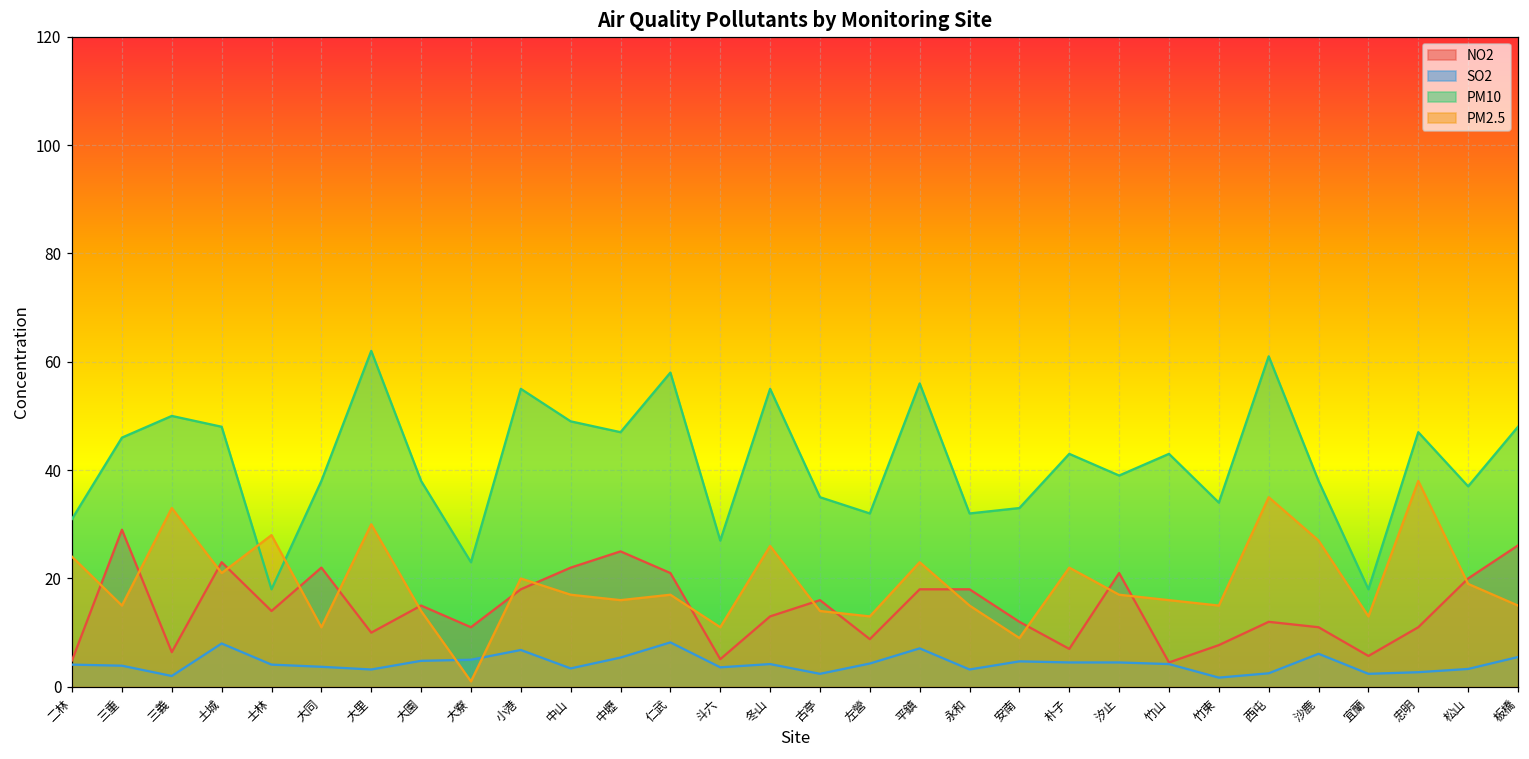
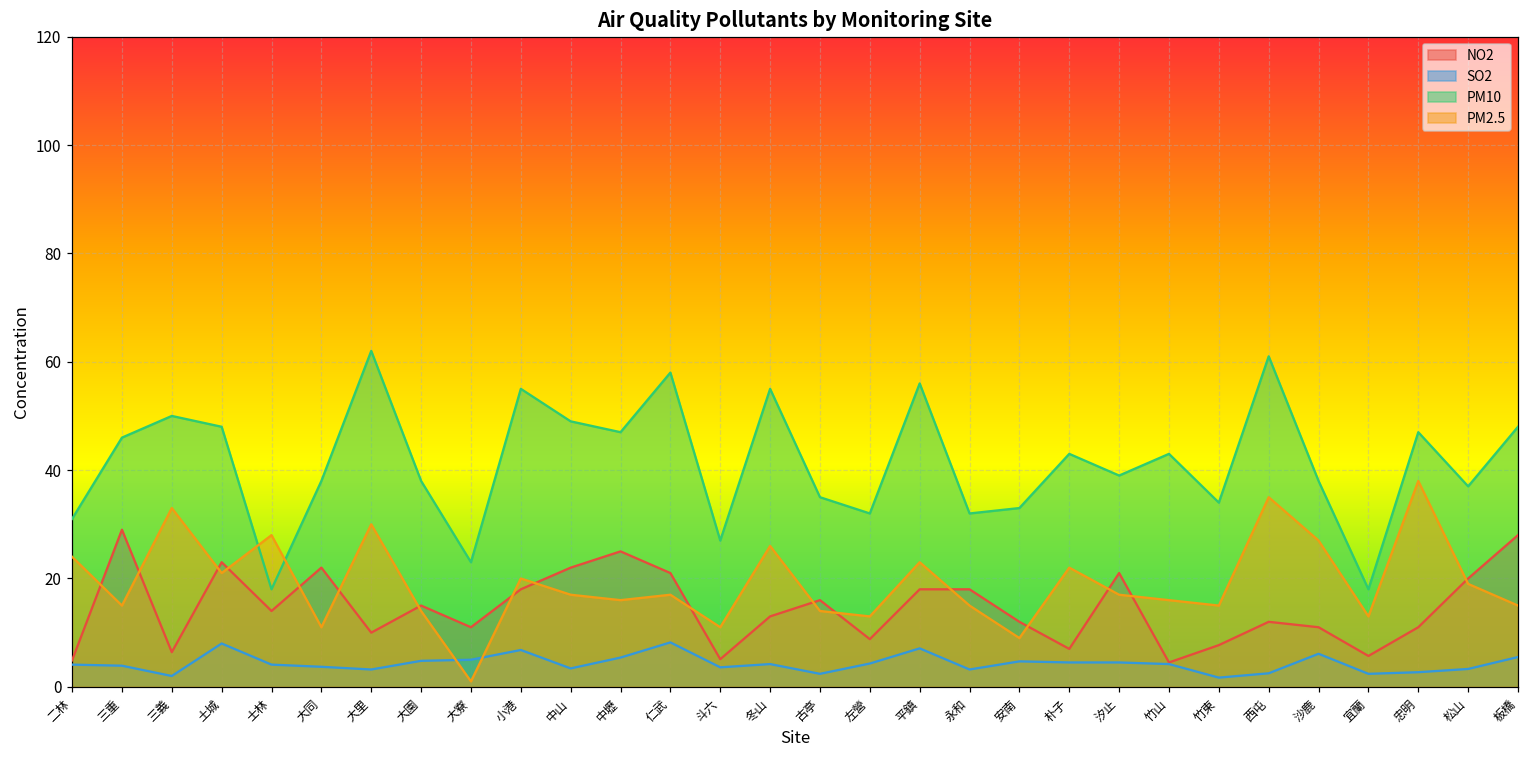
  {
    "NO2": {
      "二林": 5,
      "三重": 29,
      "三義": 6,
      "土城": 23,
      "士林": 14,
      "大同": 22,
      "大里": 10,
      "大園": 15,
      "大寮": 11,
      "小港": 18,
      "中山": 22,
      "中壢": 25,
      "仁武": 21,
      "斗六": 5,
      "冬山": 13,
      "古亭": 16,
      "左營": 9,
      "平鎮": 18,
      "永和": 18,
      "安南": 12,
      "朴子": 7,
      "汐止": 21,
      "竹東": 8,
      "西屯": 12,
      "沙鹿": 11,
      "宜蘭": 6,
      "忠明": 11,
      "松山": 20,
-     "板橋": 26
+     "板橋": 28
    },
    "SO2": {
      "二林": 4,
      "三重": 4,
      "三義": 2,
      "土城": 8,
      "士林": 4,
      "大同": 4,
      "大里": 3,
      "大園": 5,
      "大寮": 5,
      "小港": 7,
      "中山": 3,
      "中壢": 5,
      "仁武": 8,
      "斗六": 4,
      "冬山": 4,
      "古亭": 2,
      "左營": 4,
      "平鎮": 7,
      "永和": 3,
      "安南": 5,
      "朴子": 5,
      "汐止": 5,
      "竹東": 2,
      "西屯": 3,
      "沙鹿": 6,
      "宜蘭": 2,
      "忠明": 3,
      "松山": 3,
      "板橋": 6
    },
    "PM10": {
      "二林": 31,
      "三重": 46,
      "三義": 50,
      "土城": 48,
      "士林": 18,
      "大同": 38,
      "大里": 62,
      "大園": 38,
      "大寮": 23,
      "小港": 55,
      "中山": 49,
      "中壢": 47,
      "仁武": 58,
      "斗六": 27,
      "冬山": 55,
      "古亭": 35,
      "左營": 32,
      "平鎮": 56,
      "永和": 32,
      "安南": 33,
      "朴子": 43,
      "汐止": 39,
      "竹山": 43,
      "竹東": 34,
      "西屯": 61,
      "沙鹿": 38,
      "宜蘭": 18,
      "忠明": 47,
      "松山": 37,
      "板橋": 48
    },
    "PM2.5": {
      "二林": 24,
      "三重": 15,
      "三義": 33,
      "土城": 21,
      "士林": 28,
      "大同": 11,
      "大里": 30,
      "大園": 14,
      "大寮": 1,
      "小港": 20,
      "中山": 17,
      "中壢": 16,
      "仁武": 17,
      "斗六": 11,
      "冬山": 26,
      "古亭": 14,
      "左營": 13,
      "平鎮": 23,
      "永和": 15,
      "安南": 9,
      "朴子": 22,
      "汐止": 17,
      "竹山": 16,
      "竹東": 15,
      "西屯": 35,
      "沙鹿": 27,
      "宜蘭": 13,
      "忠明": 38,
      "松山": 19,
      "板橋": 15
    }
  }
